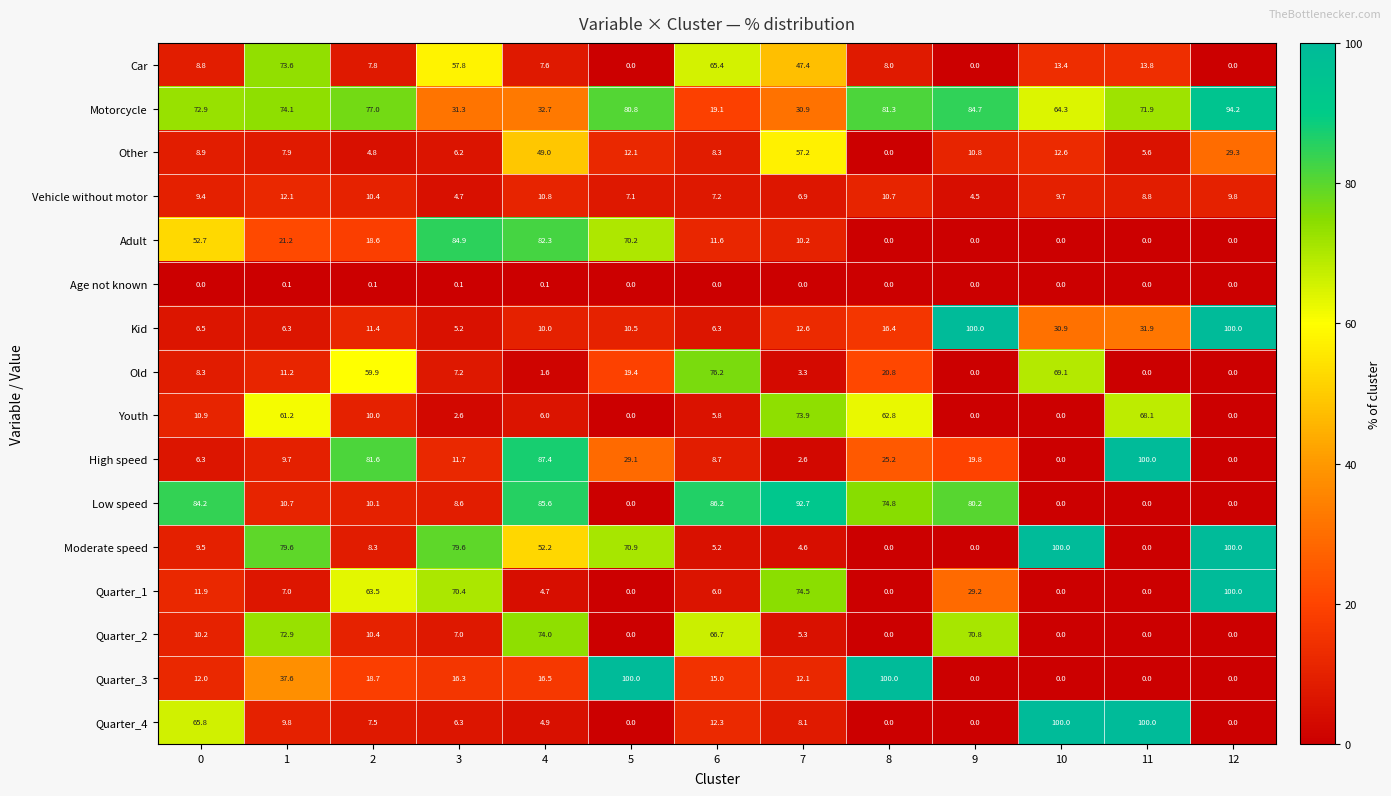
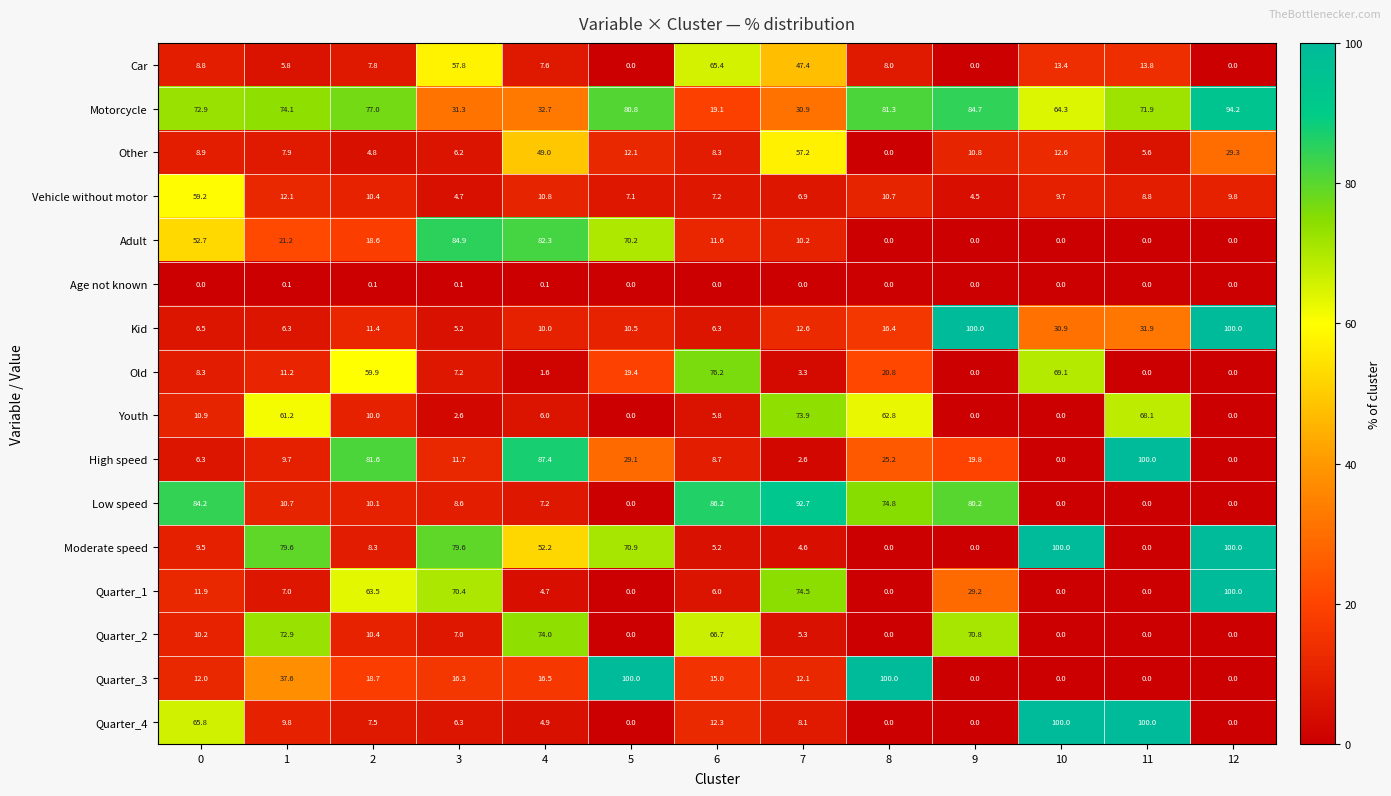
  {
    "Car": {
      "0": 8.8,
-     "1": 73.6,
+     "1": 5.8,
      "2": 7.8,
      "3": 57.8,
      "4": 7.6,
      "5": 0.0,
      "6": 65.4,
      "7": 47.4,
      "8": 8.0,
      "9": 0.0,
      "10": 13.4,
      "11": 13.8,
      "12": 0.0
    },
    "Vehicle without motor": {
-     "0": 9.4,
+     "0": 59.2,
      "1": 12.1,
      "2": 10.4,
      "3": 4.7,
      "4": 10.8,
      "5": 7.1,
      "6": 7.2,
      "7": 6.9,
      "8": 10.7,
      "9": 4.5,
      "10": 9.7,
      "11": 8.8,
      "12": 9.8
    },
    "Low speed": {
      "0": 84.2,
      "1": 10.7,
      "2": 10.1,
      "3": 8.6,
-     "4": 85.6,
+     "4": 7.2,
      "5": 0.0,
      "6": 86.2,
      "7": 92.7,
      "8": 74.8,
      "9": 80.2,
      "10": 0.0,
      "11": 0.0,
      "12": 0.0
    }
  }
